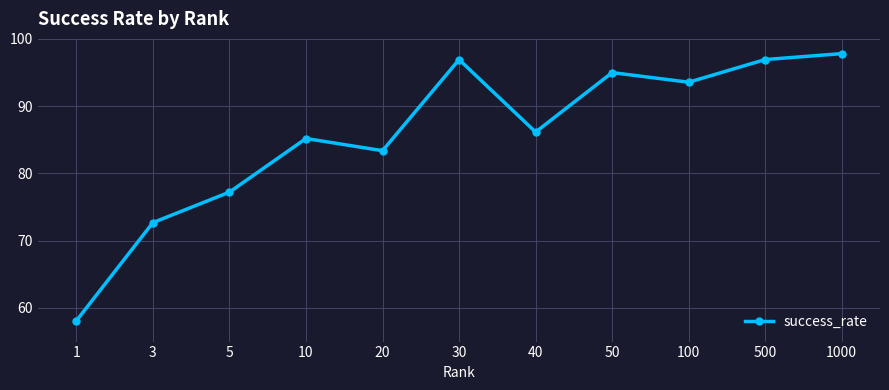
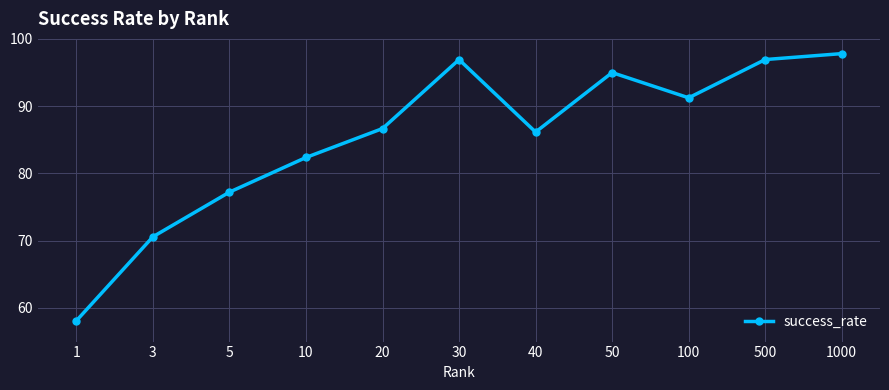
  {
    "1": 58,
-   "3": 73,
+   "3": 71,
    "5": 77,
-   "10": 85,
-   "20": 83,
+   "10": 82,
+   "20": 87,
    "30": 97,
    "40": 86,
    "50": 95,
-   "100": 94,
+   "100": 91,
    "500": 97,
    "1000": 98
  }
